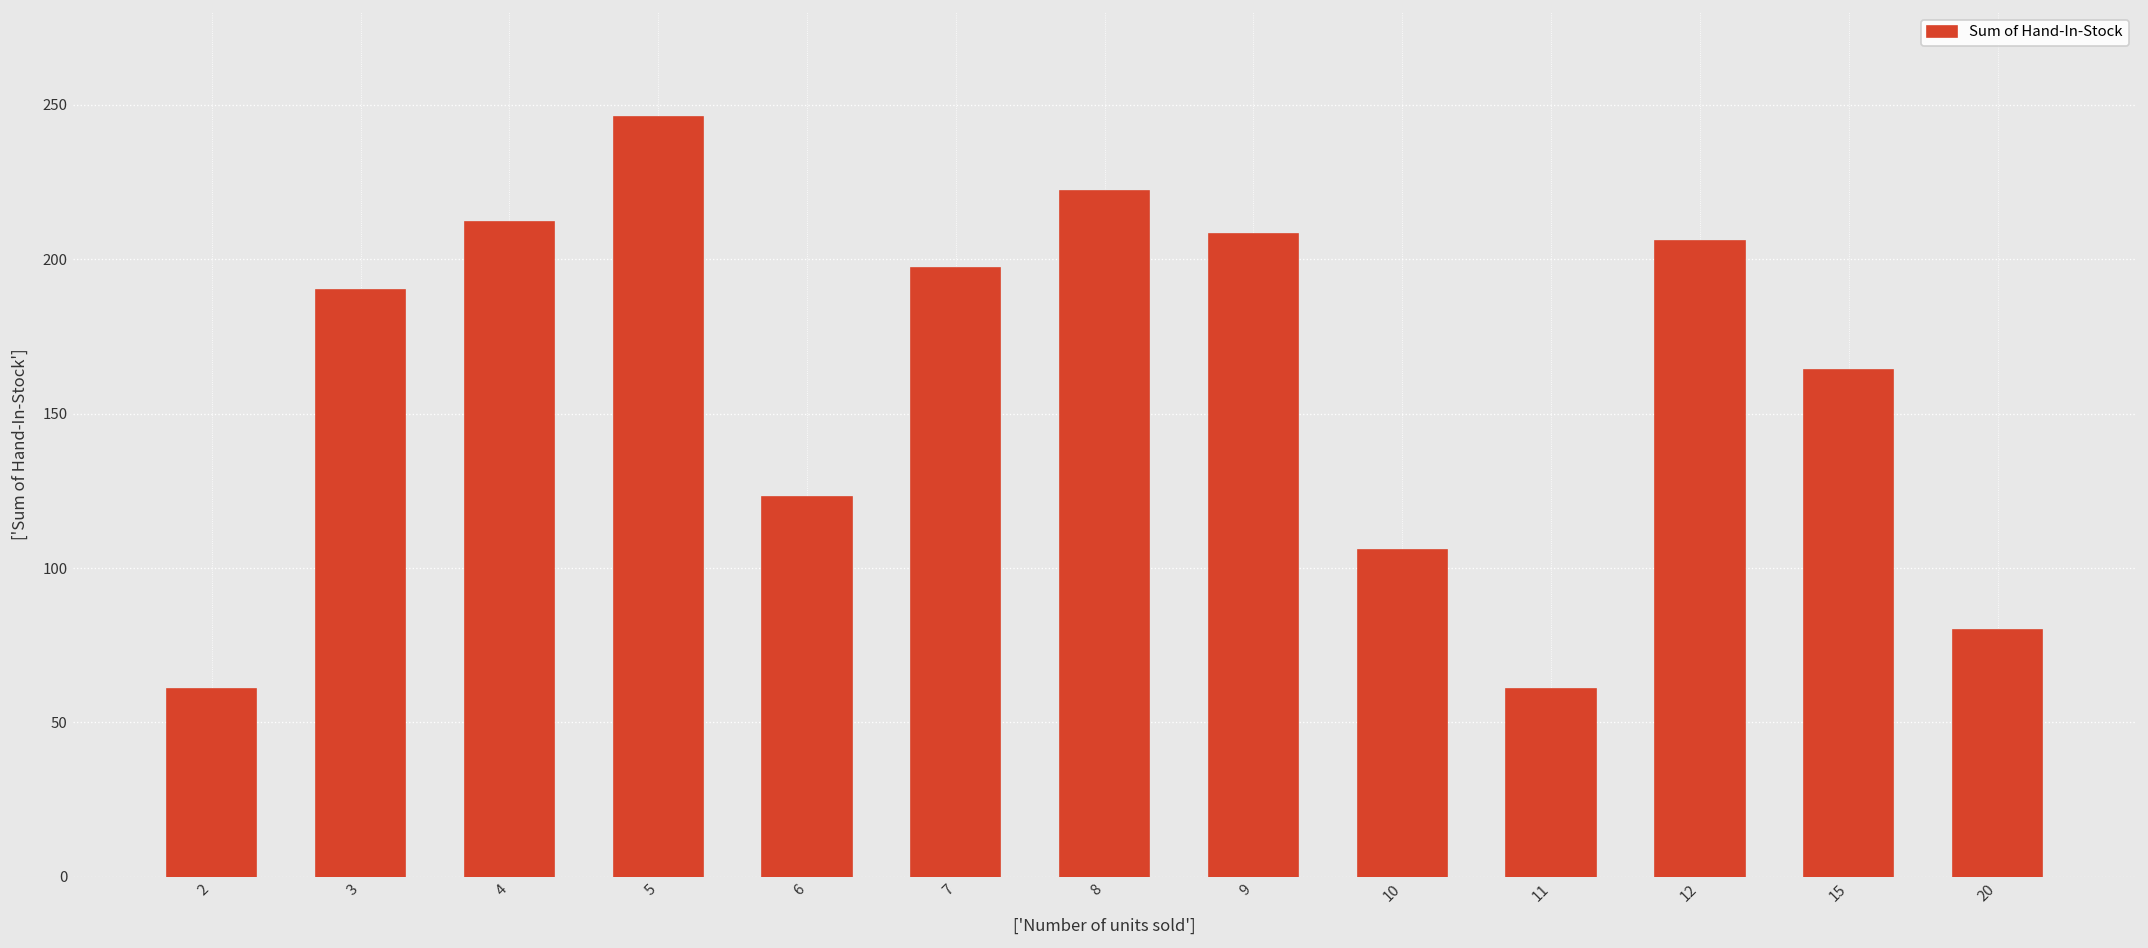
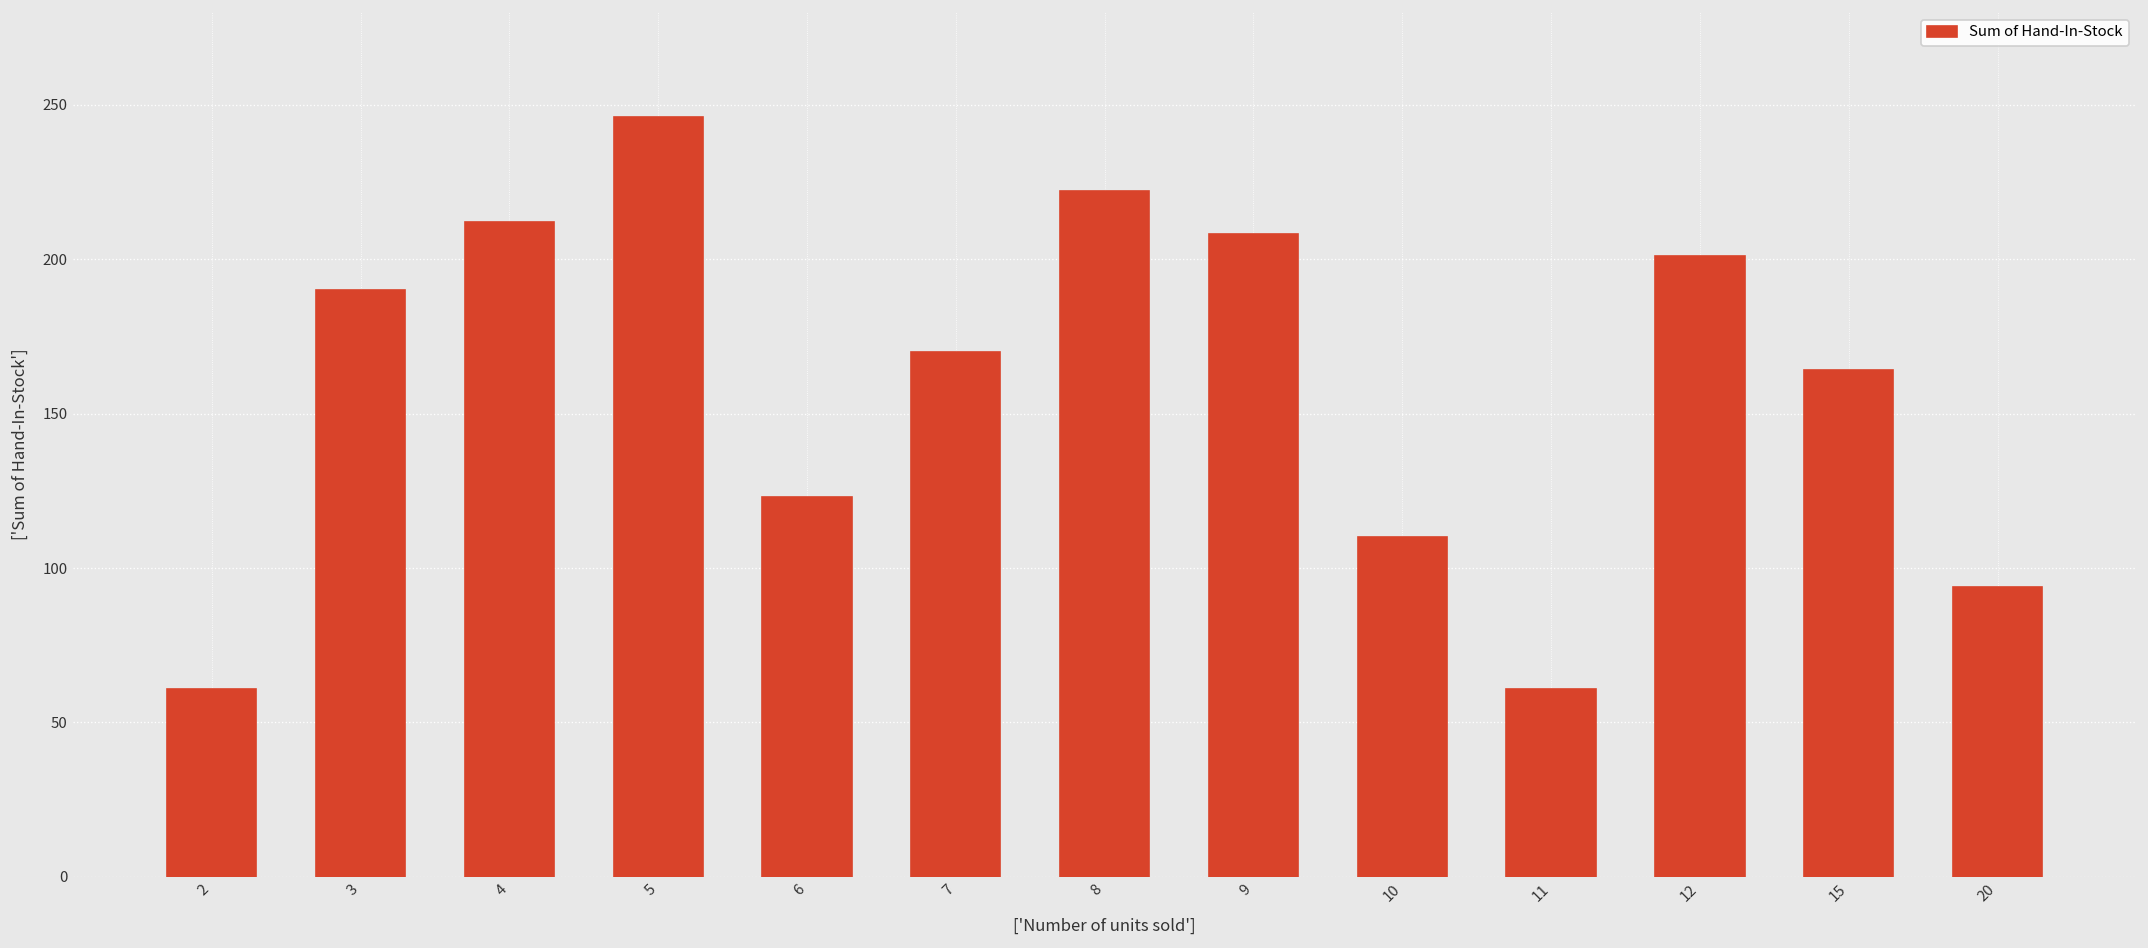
  {
    "2": 61,
    "3": 190,
    "4": 212,
    "5": 246,
    "6": 123,
-   "7": 197,
+   "7": 170,
    "8": 222,
    "9": 208,
-   "10": 106,
+   "10": 110,
    "11": 61,
-   "12": 206,
+   "12": 201,
    "15": 164,
-   "20": 80
+   "20": 94
  }
